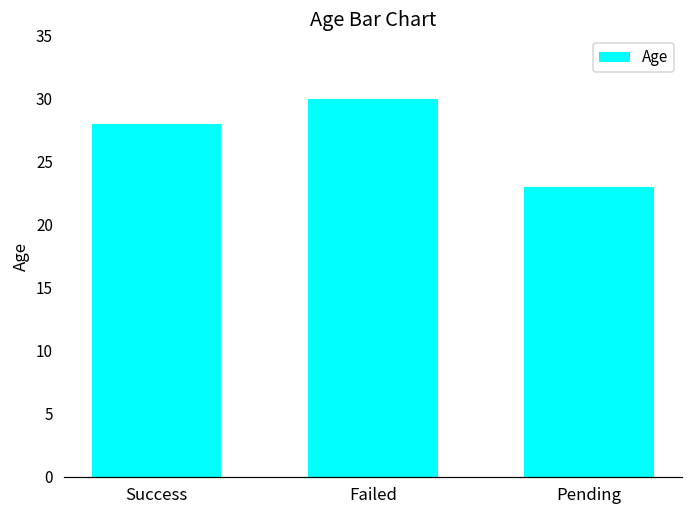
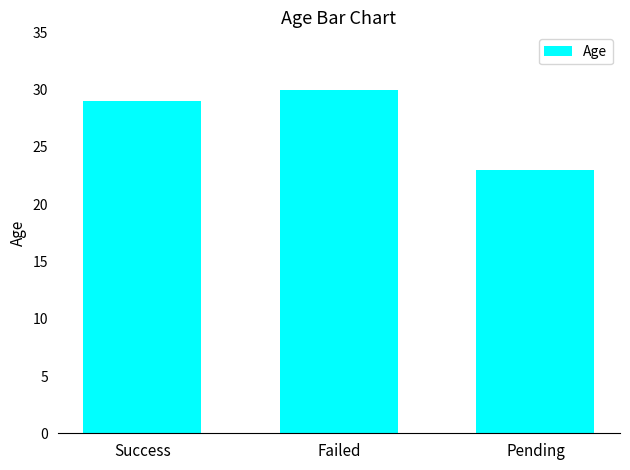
  {
-   "Success": 28,
+   "Success": 29,
    "Failed": 30,
    "Pending": 23
  }
